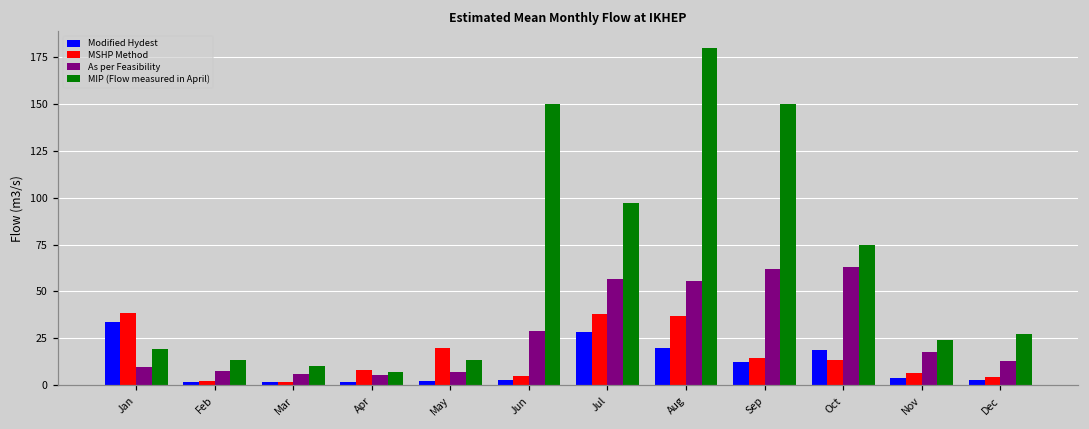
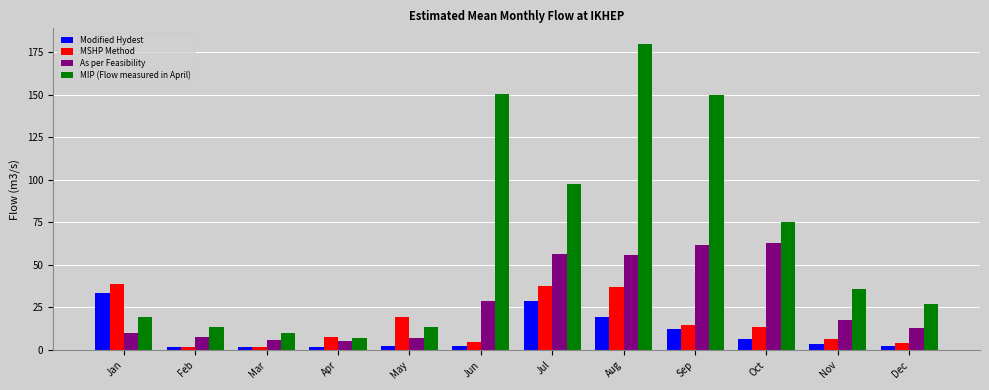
  {
    "Modified Hydest": {
      "Jan": 34,
      "Feb": 2,
      "Mar": 2,
      "Apr": 2,
      "May": 2,
      "Jun": 2,
      "Jul": 29,
      "Aug": 20,
      "Sep": 12,
-     "Oct": 19,
+     "Oct": 7,
      "Nov": 4,
      "Dec": 2
    },
    "MSHP Method": {
      "Jan": 39,
      "Feb": 2,
      "Mar": 2,
      "Apr": 8,
      "May": 20,
      "Jun": 5,
      "Jul": 38,
      "Aug": 37,
      "Sep": 15,
      "Oct": 13,
      "Nov": 6,
      "Dec": 4
    },
    "As per Feasibility": {
      "Jan": 10,
      "Feb": 8,
      "Mar": 6,
      "Apr": 5,
      "May": 7,
      "Jun": 29,
      "Jul": 57,
      "Aug": 56,
      "Sep": 62,
      "Oct": 63,
      "Nov": 18,
      "Dec": 13
    },
    "MIP (Flow measured in April)": {
      "Jan": 20,
      "Feb": 14,
      "Mar": 10,
      "Apr": 7,
      "May": 14,
      "Jun": 150,
      "Jul": 97,
      "Aug": 180,
      "Sep": 150,
      "Oct": 75,
-     "Nov": 24,
+     "Nov": 36,
      "Dec": 27
    }
  }
